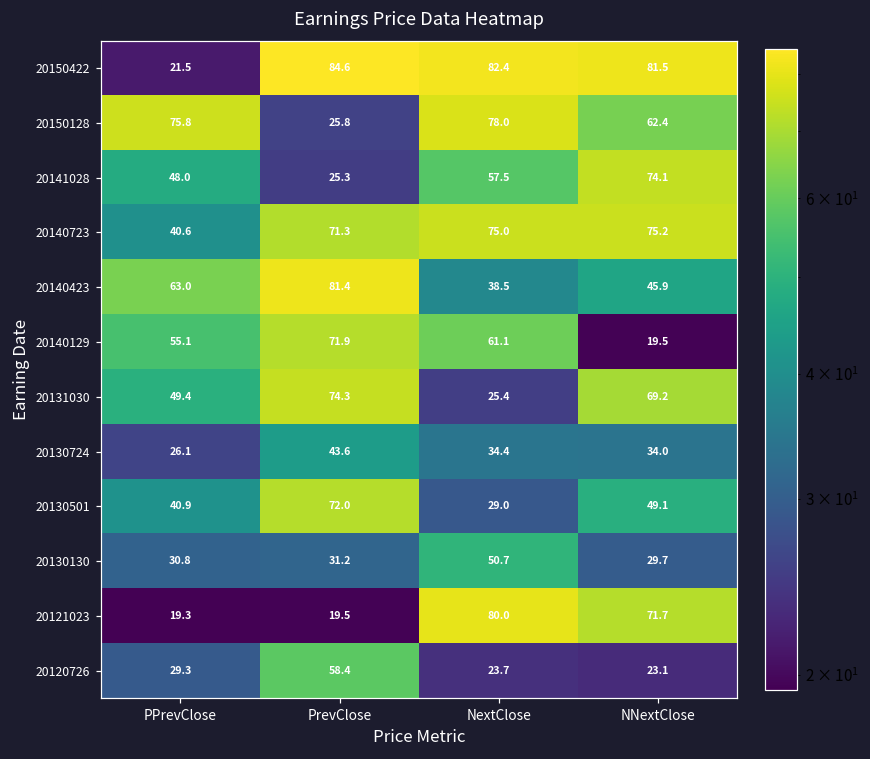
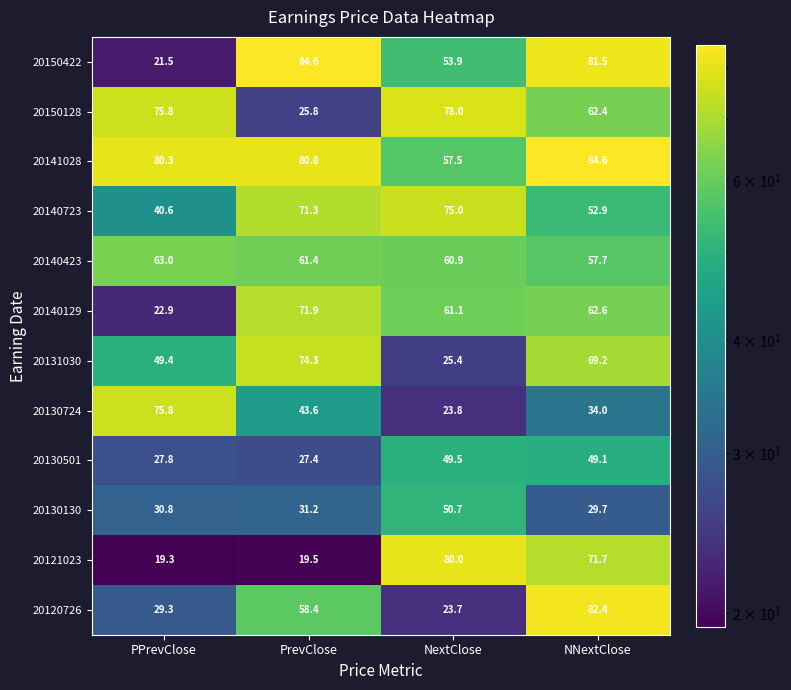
  {
    "20150422": {
      "PPrevClose": 21.5,
      "PrevClose": 84.6,
-     "NextClose": 82.4,
+     "NextClose": 53.9,
      "NNextClose": 81.5
    },
    "20150128": {
      "PPrevClose": 75.8,
      "PrevClose": 25.8,
      "NextClose": 78.0,
      "NNextClose": 62.4
    },
    "20141028": {
-     "PPrevClose": 48.0,
-     "PrevClose": 25.3,
+     "PPrevClose": 80.3,
+     "PrevClose": 80.8,
      "NextClose": 57.5,
-     "NNextClose": 74.1
+     "NNextClose": 84.6
    },
    "20140723": {
      "PPrevClose": 40.6,
      "PrevClose": 71.3,
      "NextClose": 75.0,
-     "NNextClose": 75.2
+     "NNextClose": 52.9
    },
    "20140423": {
      "PPrevClose": 63.0,
-     "PrevClose": 81.4,
-     "NextClose": 38.5,
-     "NNextClose": 45.9
+     "PrevClose": 61.4,
+     "NextClose": 60.9,
+     "NNextClose": 57.7
    },
    "20140129": {
-     "PPrevClose": 55.1,
+     "PPrevClose": 22.9,
      "PrevClose": 71.9,
      "NextClose": 61.1,
-     "NNextClose": 19.5
+     "NNextClose": 62.6
    },
    "20131030": {
      "PPrevClose": 49.4,
      "PrevClose": 74.3,
      "NextClose": 25.4,
      "NNextClose": 69.2
    },
    "20130724": {
-     "PPrevClose": 26.1,
+     "PPrevClose": 75.8,
      "PrevClose": 43.6,
-     "NextClose": 34.4,
+     "NextClose": 23.8,
      "NNextClose": 34.0
    },
    "20130501": {
-     "PPrevClose": 40.9,
-     "PrevClose": 72.0,
-     "NextClose": 29.0,
+     "PPrevClose": 27.8,
+     "PrevClose": 27.4,
+     "NextClose": 49.5,
      "NNextClose": 49.1
    },
    "20130130": {
      "PPrevClose": 30.8,
      "PrevClose": 31.2,
      "NextClose": 50.7,
      "NNextClose": 29.7
    },
    "20121023": {
      "PPrevClose": 19.3,
      "PrevClose": 19.5,
      "NextClose": 80.0,
      "NNextClose": 71.7
    },
    "20120726": {
      "PPrevClose": 29.3,
      "PrevClose": 58.4,
      "NextClose": 23.7,
-     "NNextClose": 23.1
+     "NNextClose": 82.4
    }
  }
